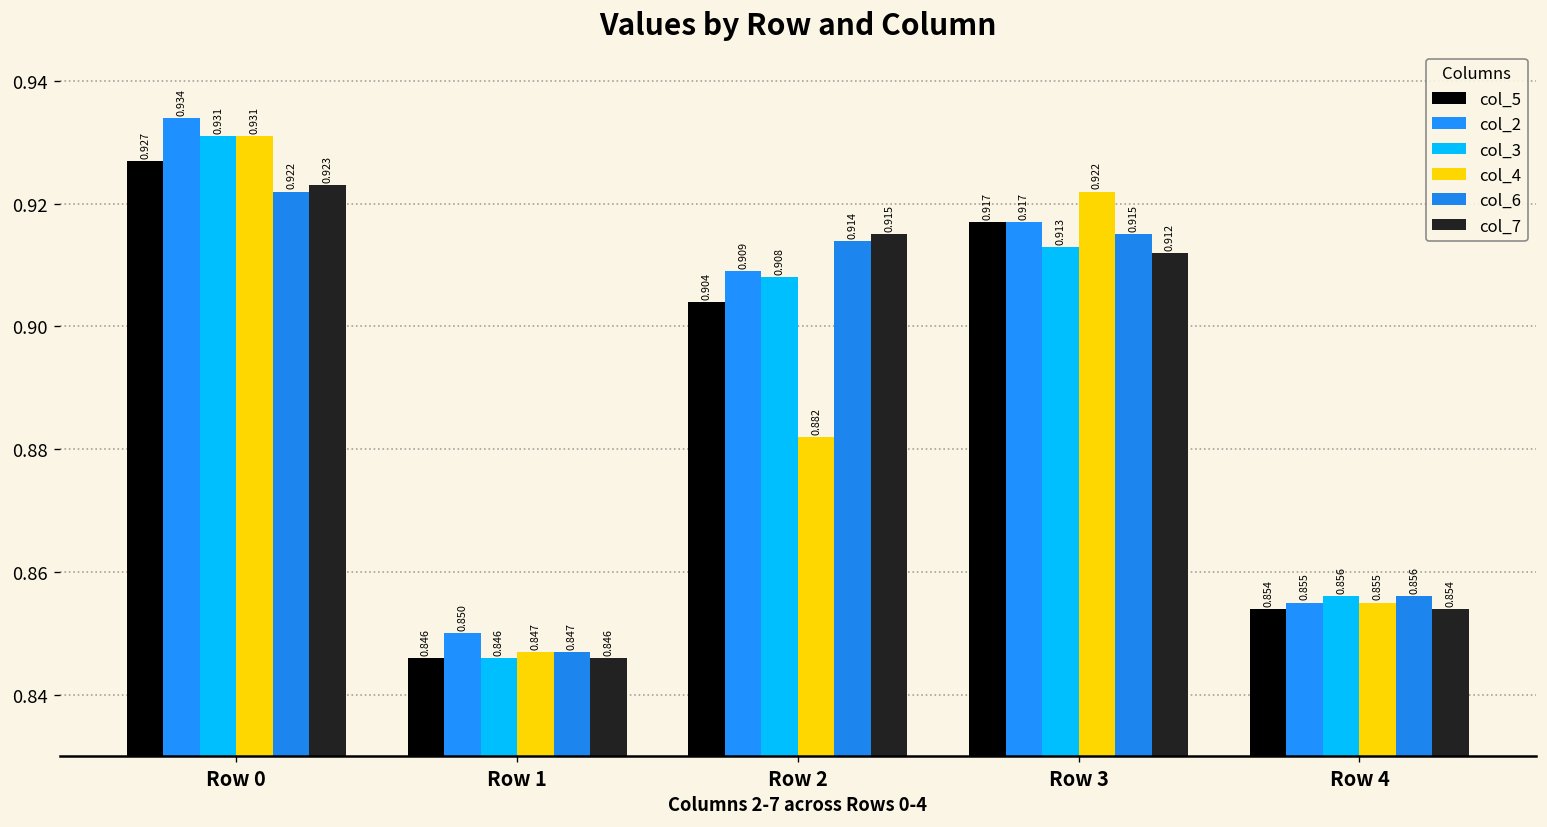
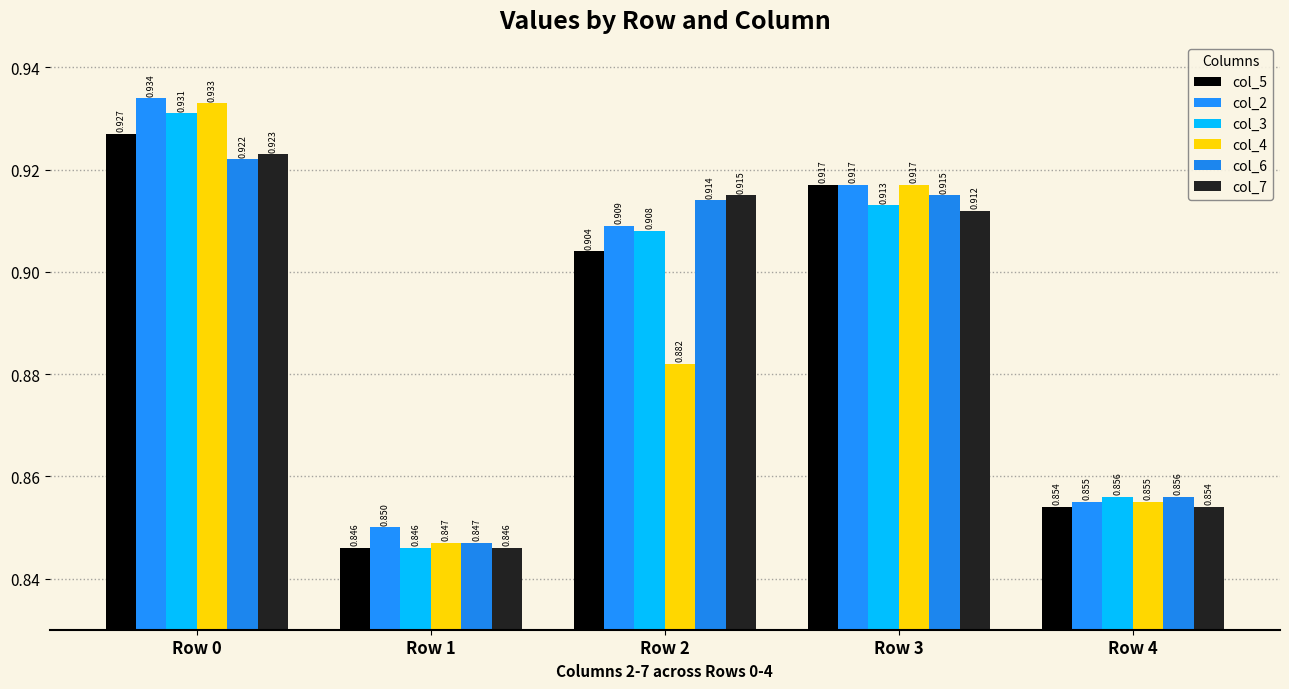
  {
    "col_4": {
-     "Row 0": 0.931,
+     "Row 0": 0.933,
      "Row 1": 0.847,
      "Row 2": 0.882,
-     "Row 3": 0.922,
+     "Row 3": 0.917,
      "Row 4": 0.855
    }
  }
